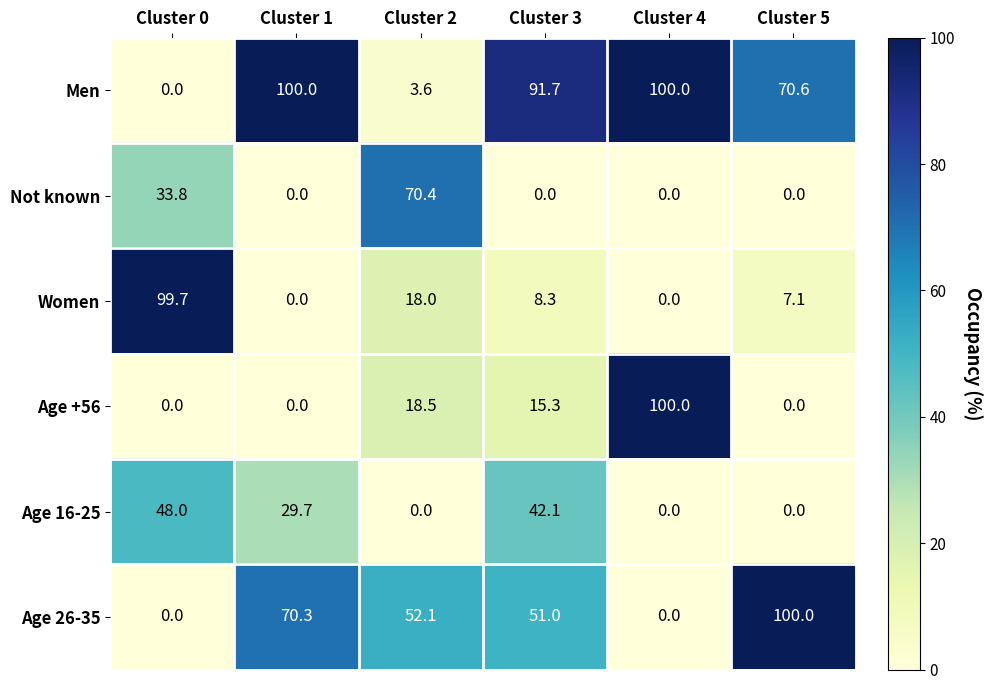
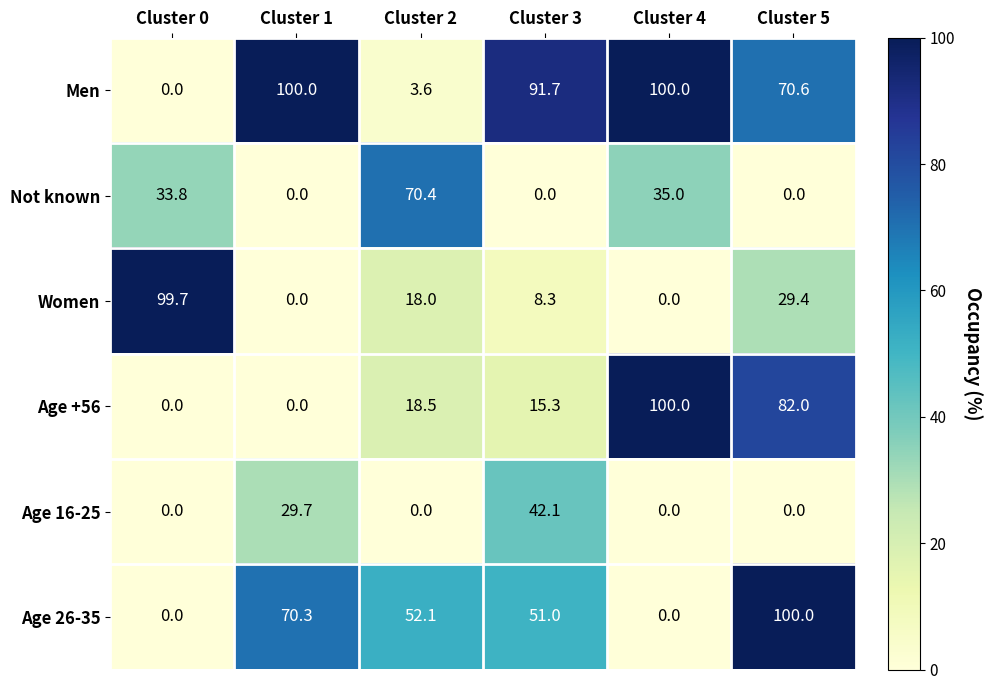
  {
    "Men": {
      "Cluster 0": 0.0,
      "Cluster 1": 100.0,
      "Cluster 2": 3.6,
      "Cluster 3": 91.7,
      "Cluster 4": 100.0,
      "Cluster 5": 70.6
    },
    "Not known": {
      "Cluster 0": 33.8,
      "Cluster 1": 0.0,
      "Cluster 2": 70.4,
      "Cluster 3": 0.0,
-     "Cluster 4": 0.0,
+     "Cluster 4": 35.0,
      "Cluster 5": 0.0
    },
    "Women": {
      "Cluster 0": 99.7,
      "Cluster 1": 0.0,
      "Cluster 2": 18.0,
      "Cluster 3": 8.3,
      "Cluster 4": 0.0,
-     "Cluster 5": 7.1
+     "Cluster 5": 29.4
    },
    "Age +56": {
      "Cluster 0": 0.0,
      "Cluster 1": 0.0,
      "Cluster 2": 18.5,
      "Cluster 3": 15.3,
      "Cluster 4": 100.0,
-     "Cluster 5": 0.0
+     "Cluster 5": 82.0
    },
    "Age 16-25": {
-     "Cluster 0": 48.0,
+     "Cluster 0": 0.0,
      "Cluster 1": 29.7,
      "Cluster 2": 0.0,
      "Cluster 3": 42.1,
      "Cluster 4": 0.0,
      "Cluster 5": 0.0
    },
    "Age 26-35": {
      "Cluster 0": 0.0,
      "Cluster 1": 70.3,
      "Cluster 2": 52.1,
      "Cluster 3": 51.0,
      "Cluster 4": 0.0,
      "Cluster 5": 100.0
    }
  }
